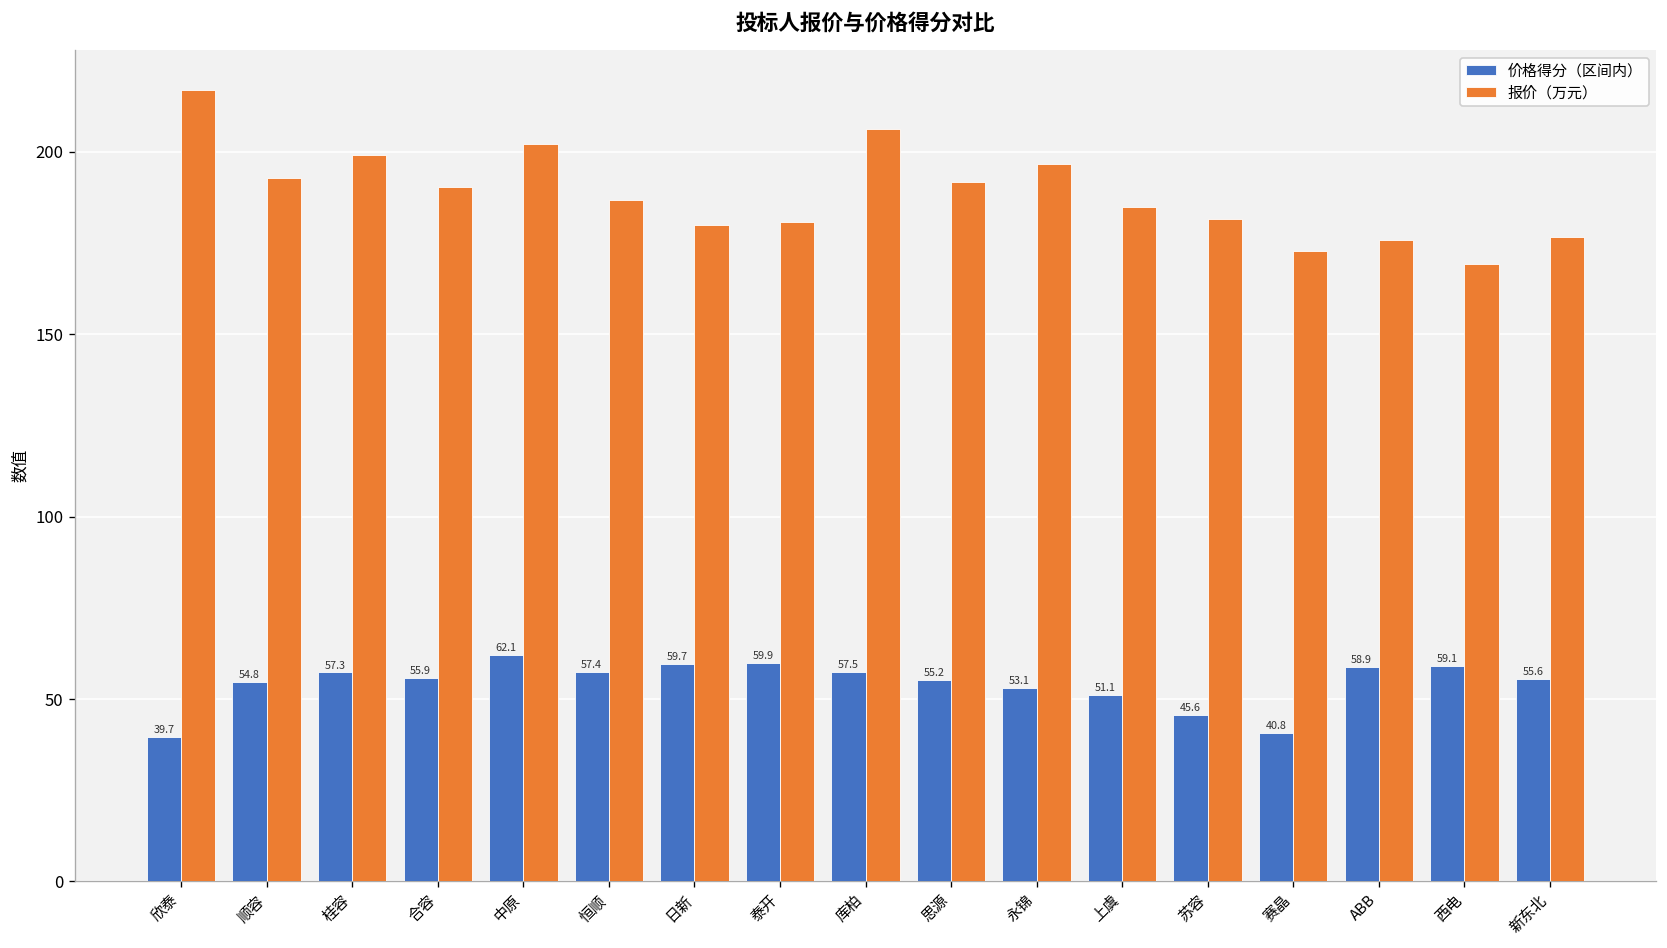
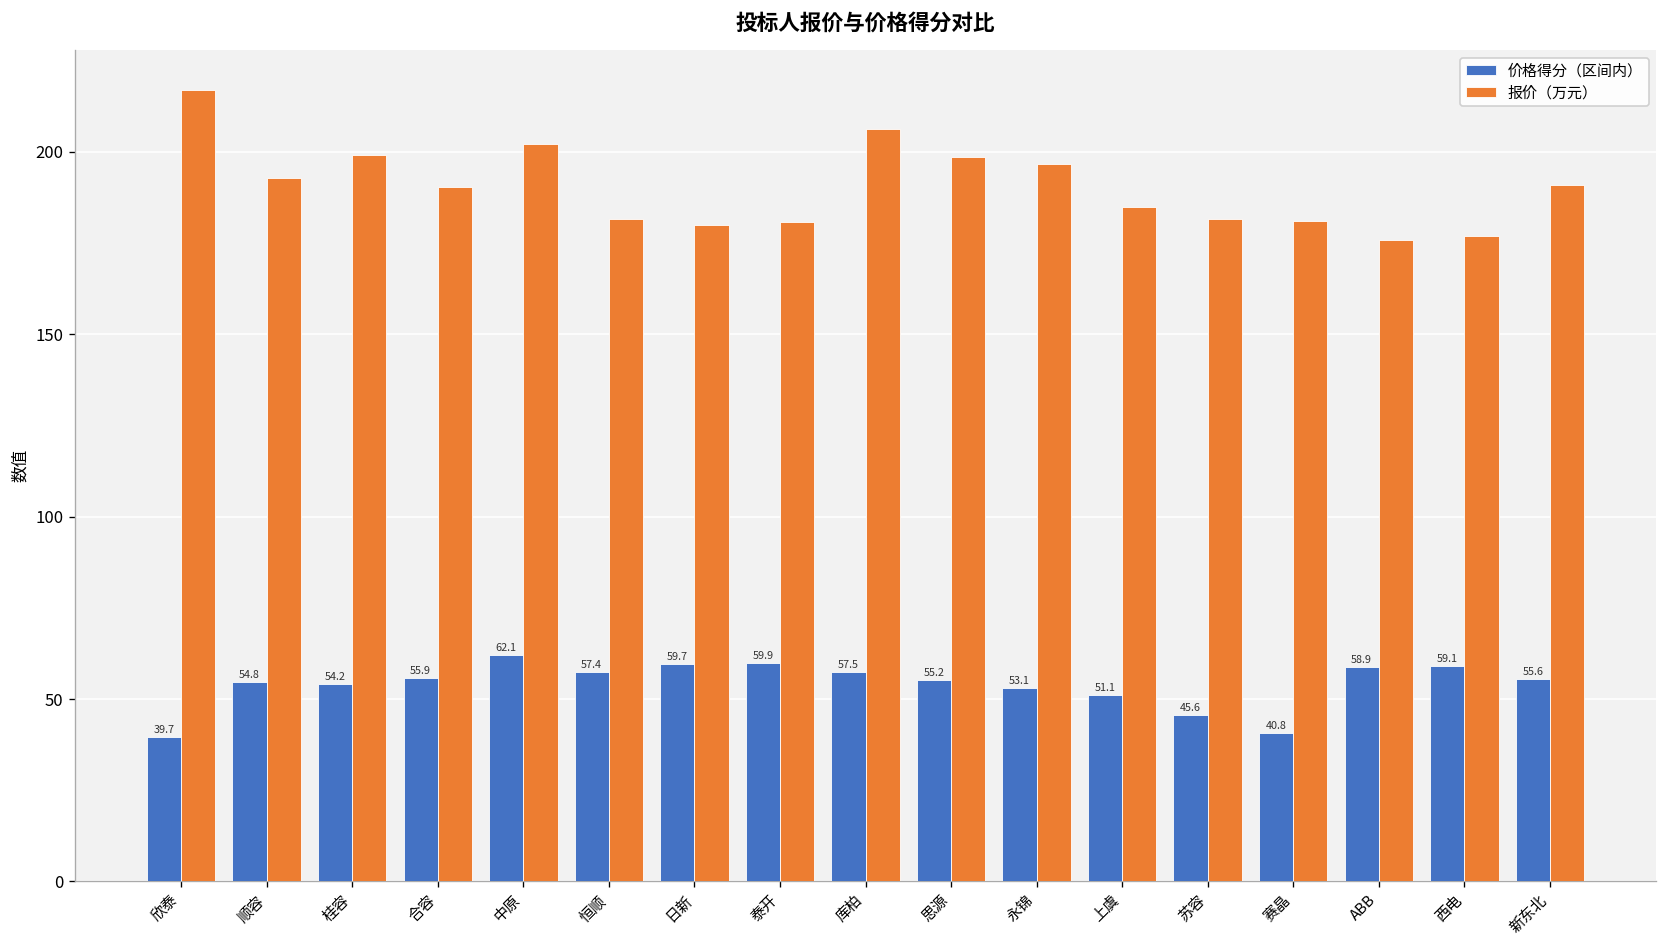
  {
    "价格得分（区间内）": {
      "欣泰": 39.7,
      "顺容": 54.8,
-     "桂容": 57.3,
+     "桂容": 54.2,
      "合容": 55.9,
      "中原": 62.1,
      "恒顺": 57.4,
      "日新": 59.7,
      "泰开": 59.9,
      "库柏": 57.5,
      "思源": 55.2,
      "永锦": 53.1,
      "上虞": 51.1,
      "苏容": 45.6,
      "赛晶": 40.8,
      "ABB": 58.9,
      "西电": 59.1,
      "新东北": 55.6
    },
    "报价（万元）": {
      "欣泰": 217,
      "顺容": 193,
      "桂容": 199,
      "合容": 190,
      "中原": 202,
-     "恒顺": 187,
+     "恒顺": 182,
      "日新": 180,
      "泰开": 181,
      "库柏": 206,
-     "思源": 192,
+     "思源": 199,
      "永锦": 197,
      "上虞": 185,
      "苏容": 182,
-     "赛晶": 173,
+     "赛晶": 181,
      "ABB": 176,
-     "西电": 169,
-     "新东北": 177
+     "西电": 177,
+     "新东北": 191
    }
  }
